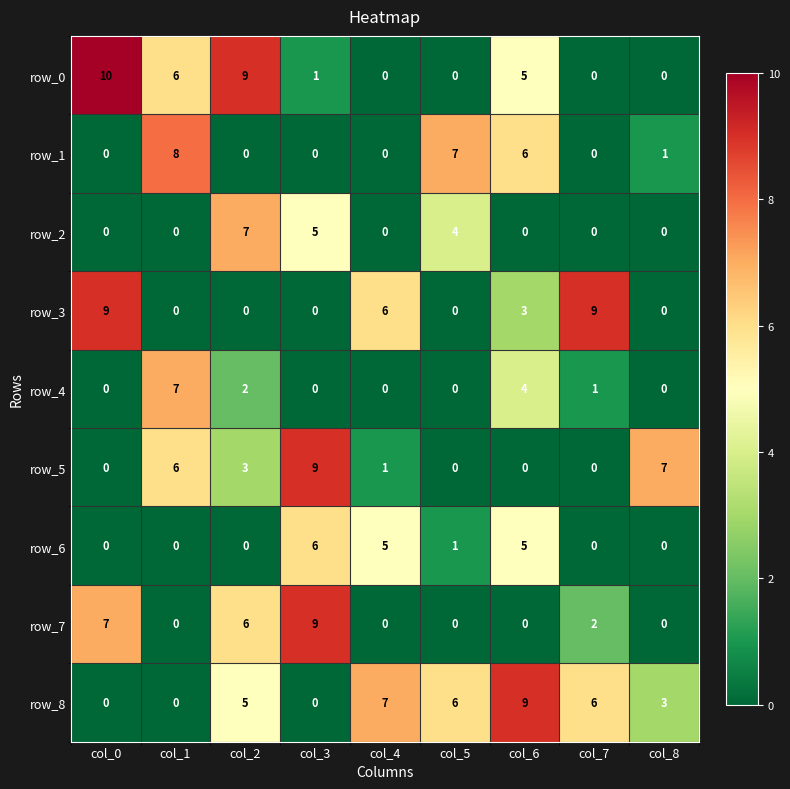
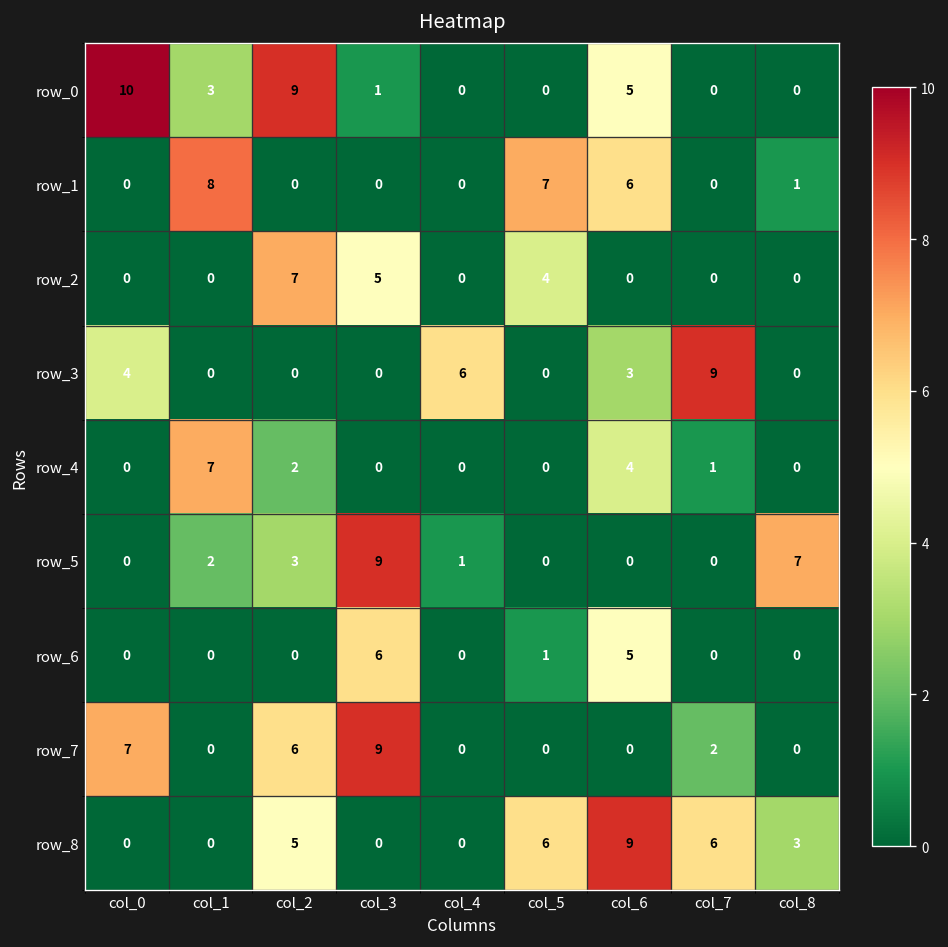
  {
    "row_0": {
      "col_0": 10,
-     "col_1": 6,
+     "col_1": 3,
      "col_2": 9,
      "col_3": 1,
      "col_4": 0,
      "col_5": 0,
      "col_6": 5,
      "col_7": 0,
      "col_8": 0
    },
    "row_1": {
      "col_0": 0,
      "col_1": 8,
      "col_2": 0,
      "col_3": 0,
      "col_4": 0,
      "col_5": 7,
      "col_6": 6,
      "col_7": 0,
      "col_8": 1
    },
    "row_2": {
      "col_0": 0,
      "col_1": 0,
      "col_2": 7,
      "col_3": 5,
      "col_4": 0,
      "col_5": 4,
      "col_6": 0,
      "col_7": 0,
      "col_8": 0
    },
    "row_3": {
-     "col_0": 9,
+     "col_0": 4,
      "col_1": 0,
      "col_2": 0,
      "col_3": 0,
      "col_4": 6,
      "col_5": 0,
      "col_6": 3,
      "col_7": 9,
      "col_8": 0
    },
    "row_4": {
      "col_0": 0,
      "col_1": 7,
      "col_2": 2,
      "col_3": 0,
      "col_4": 0,
      "col_5": 0,
      "col_6": 4,
      "col_7": 1,
      "col_8": 0
    },
    "row_5": {
      "col_0": 0,
-     "col_1": 6,
+     "col_1": 2,
      "col_2": 3,
      "col_3": 9,
      "col_4": 1,
      "col_5": 0,
      "col_6": 0,
      "col_7": 0,
      "col_8": 7
    },
    "row_6": {
      "col_0": 0,
      "col_1": 0,
      "col_2": 0,
      "col_3": 6,
-     "col_4": 5,
+     "col_4": 0,
      "col_5": 1,
      "col_6": 5,
      "col_7": 0,
      "col_8": 0
    },
    "row_7": {
      "col_0": 7,
      "col_1": 0,
      "col_2": 6,
      "col_3": 9,
      "col_4": 0,
      "col_5": 0,
      "col_6": 0,
      "col_7": 2,
      "col_8": 0
    },
    "row_8": {
      "col_0": 0,
      "col_1": 0,
      "col_2": 5,
      "col_3": 0,
-     "col_4": 7,
+     "col_4": 0,
      "col_5": 6,
      "col_6": 9,
      "col_7": 6,
      "col_8": 3
    }
  }
